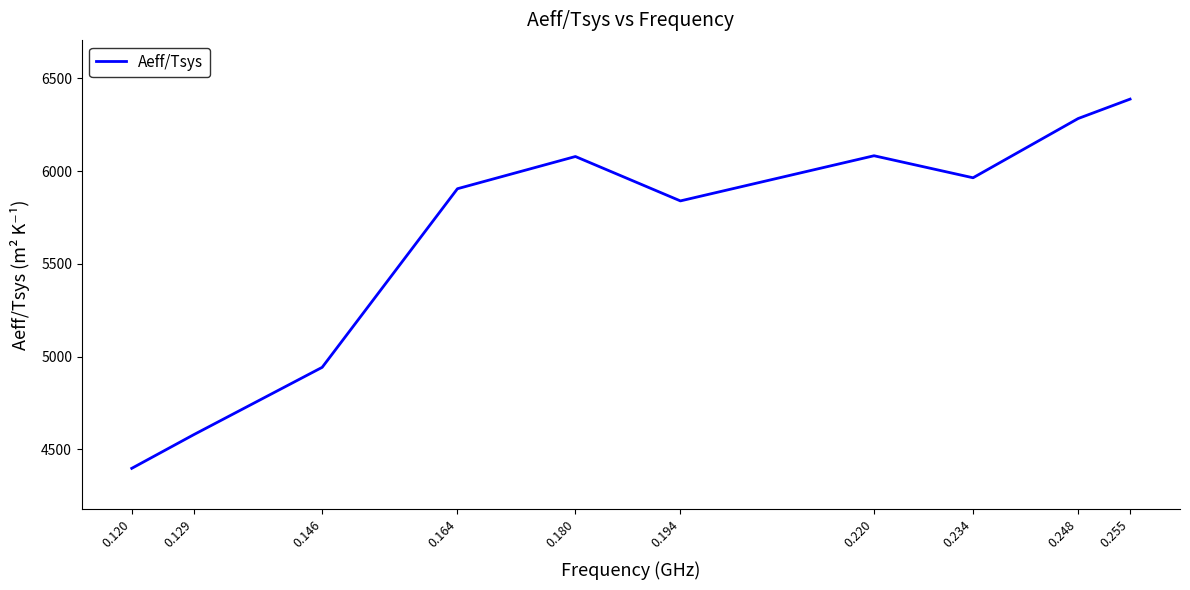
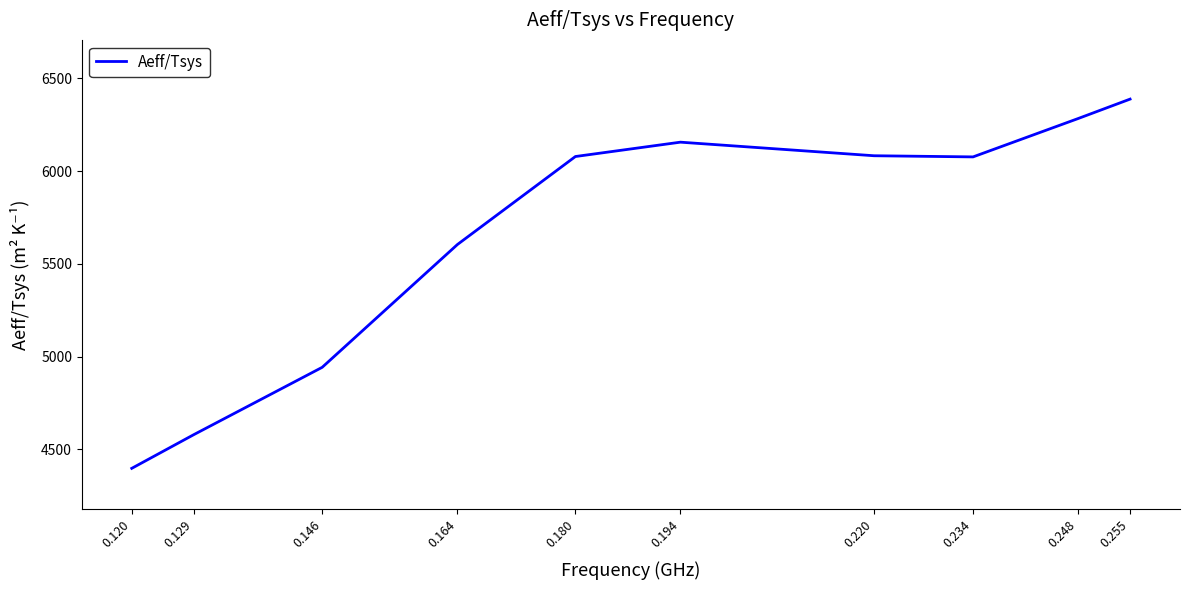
  {
    "0.120": 4400,
    "0.129": 4580,
    "0.146": 4940,
-   "0.164": 5910,
+   "0.164": 5600,
    "0.180": 6080,
-   "0.194": 5840,
+   "0.194": 6160,
    "0.220": 6080,
-   "0.234": 5960,
+   "0.234": 6080,
    "0.248": 6280,
    "0.255": 6390
  }
